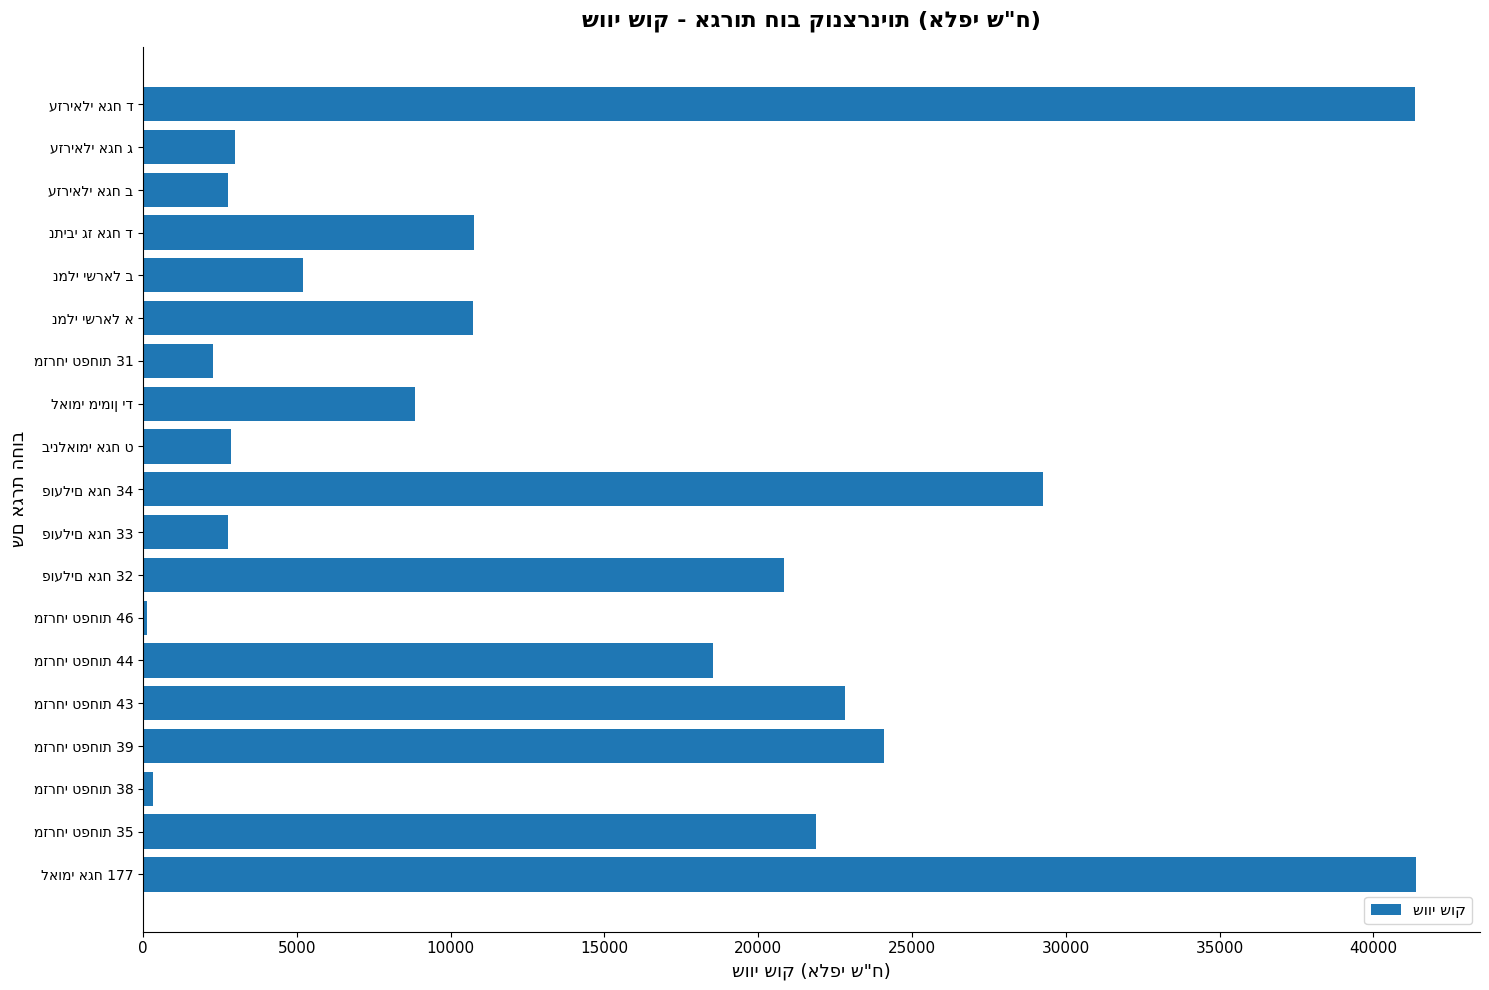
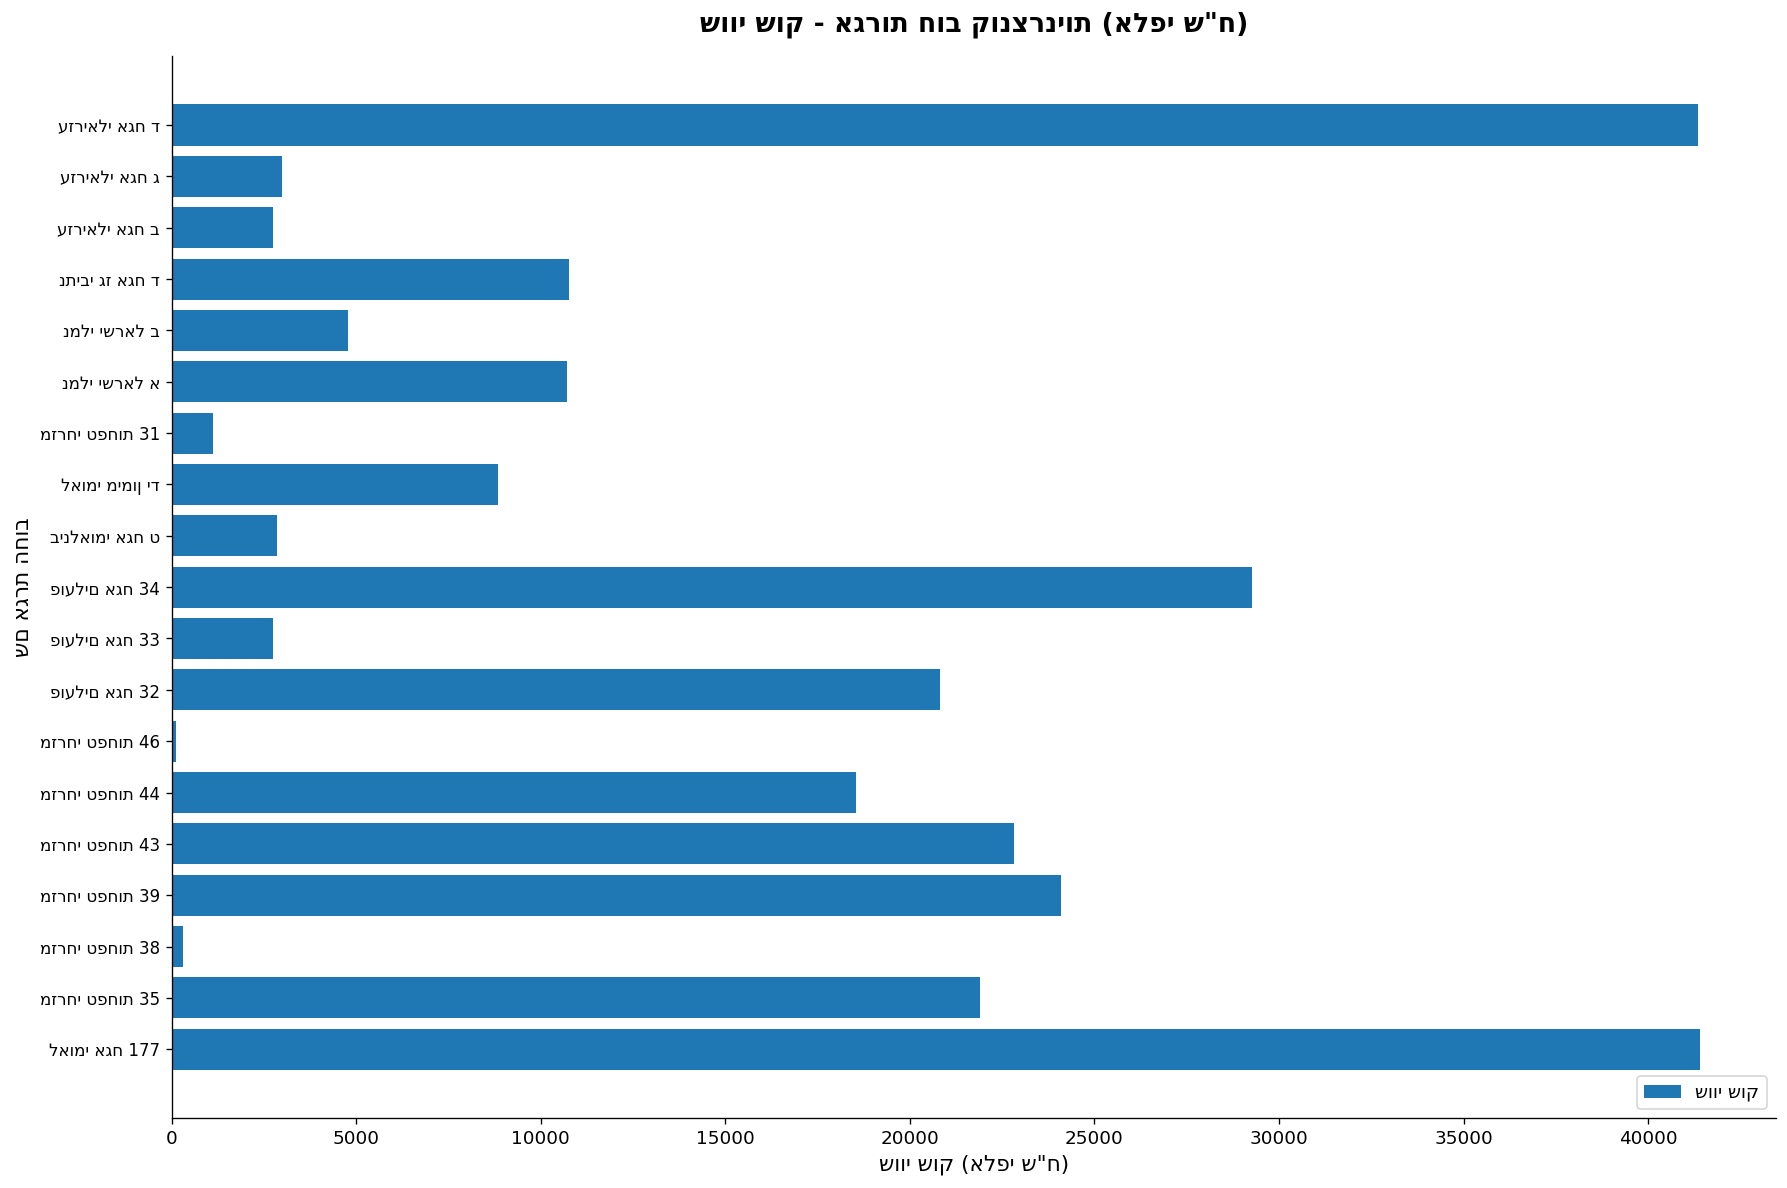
  {
    "עזריאלי אגח ד": 41400,
    "עזריאלי אגח ג": 3000,
    "עזריאלי אגח ב": 2800,
    "נתיבי גז אגח ד": 10800,
-   "נמלי ישראל ב": 5200,
+   "נמלי ישראל ב": 4800,
    "נמלי ישראל א": 10700,
-   "מזרחי טפחות 31": 2300,
+   "מזרחי טפחות 31": 1100,
    "לאומי מימון יד": 8900,
    "בינלאומי אגח ט": 2900,
    "פועלים אגח 34": 29300,
    "פועלים אגח 33": 2700,
    "פועלים אגח 32": 20800,
    "מזרחי טפחות 46": 100,
    "מזרחי טפחות 44": 18500,
    "מזרחי טפחות 43": 22800,
    "מזרחי טפחות 39": 24100,
    "מזרחי טפחות 38": 300,
    "מזרחי טפחות 35": 21900,
    "לאומי אגח 177": 41400
  }
